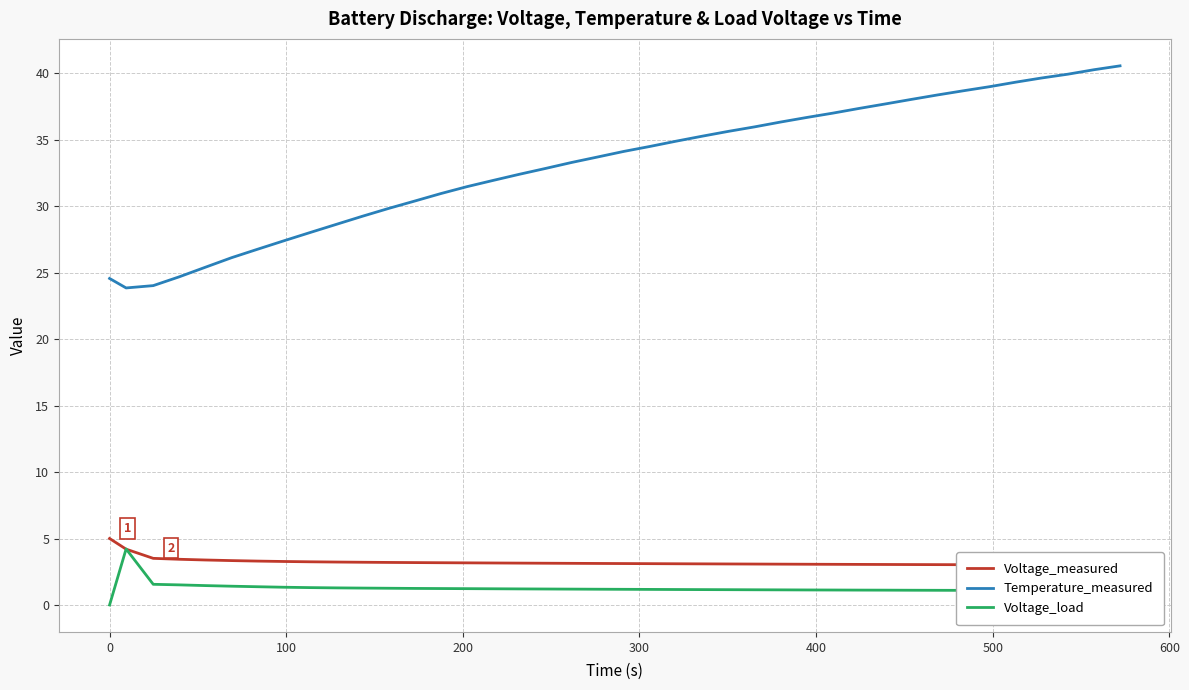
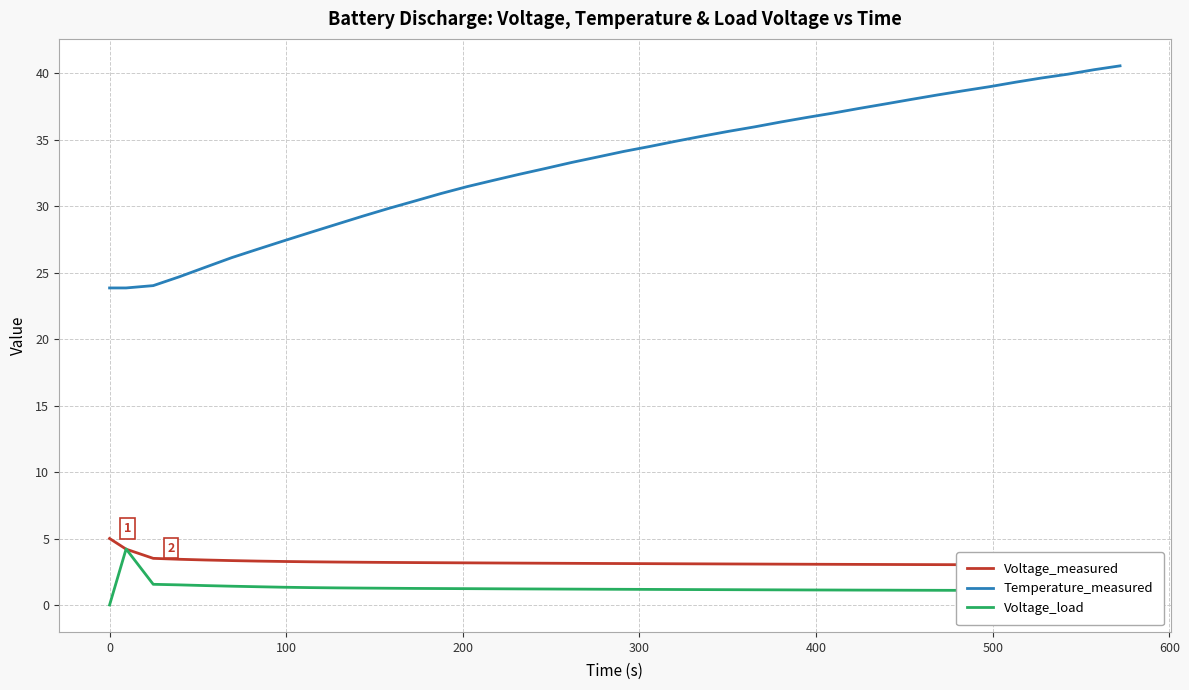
  {
    "Temperature_measured": {
-     "0": 24.6
+     "0": 23.9
    },
    "Voltage_load": {
      "0": 0.0
    }
  }
